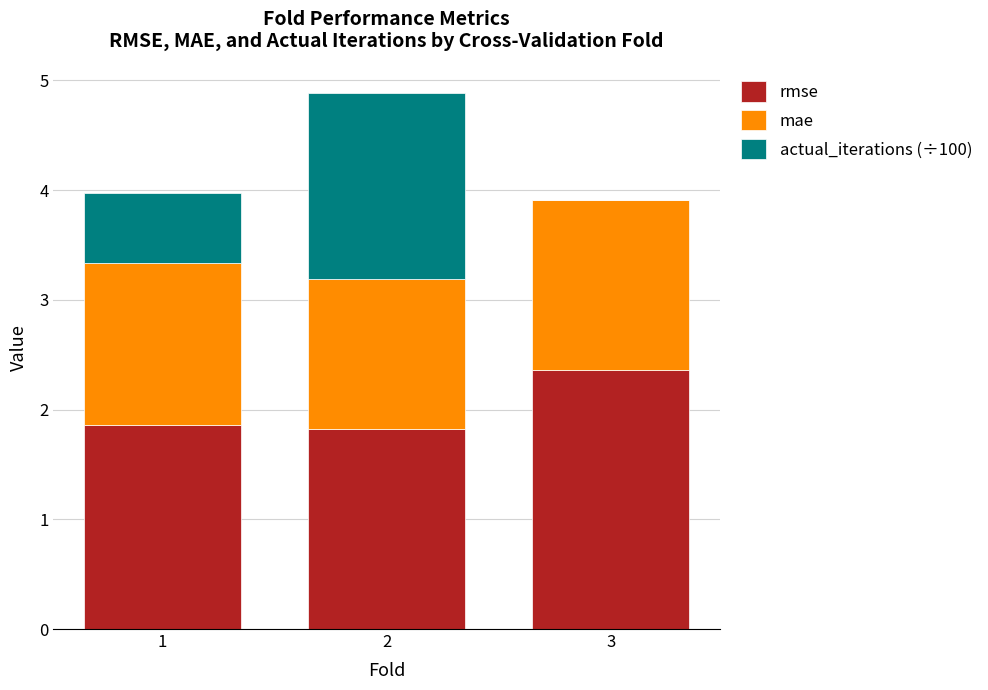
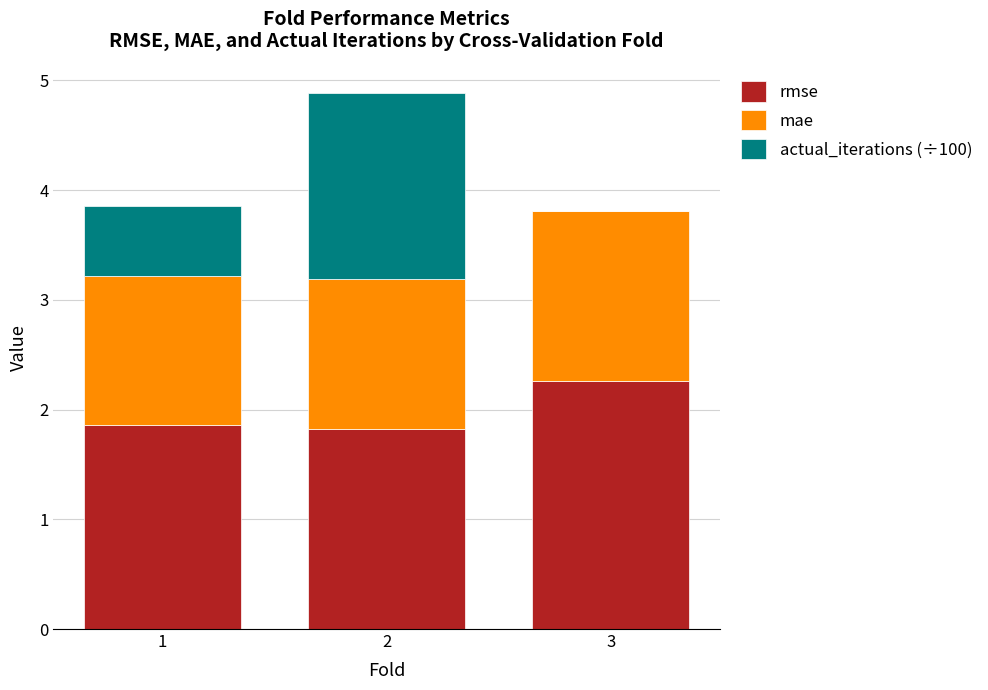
  {
    "rmse": {
      "1": 1.86,
      "2": 1.82,
-     "3": 2.36
+     "3": 2.26
    },
    "mae": {
-     "1": 1.48,
+     "1": 1.36,
      "2": 1.37,
      "3": 1.55
    },
    "actual_iterations (÷100)": {
      "1": 0.64,
      "2": 1.69,
      "3": 0.00
    }
  }
